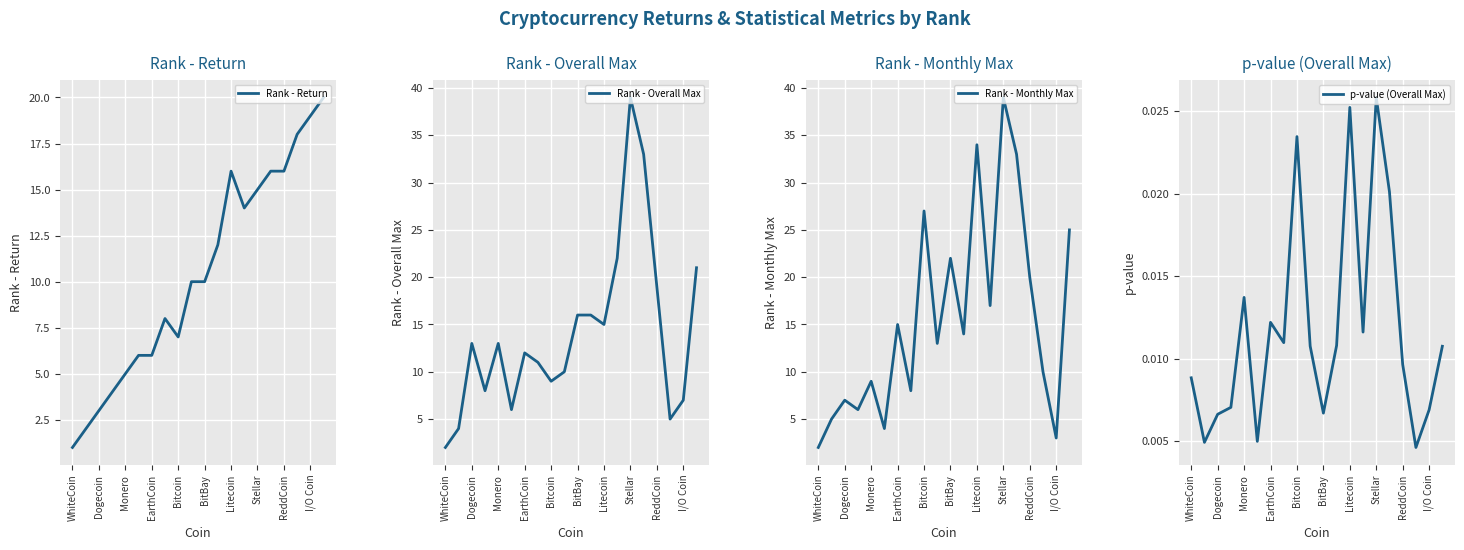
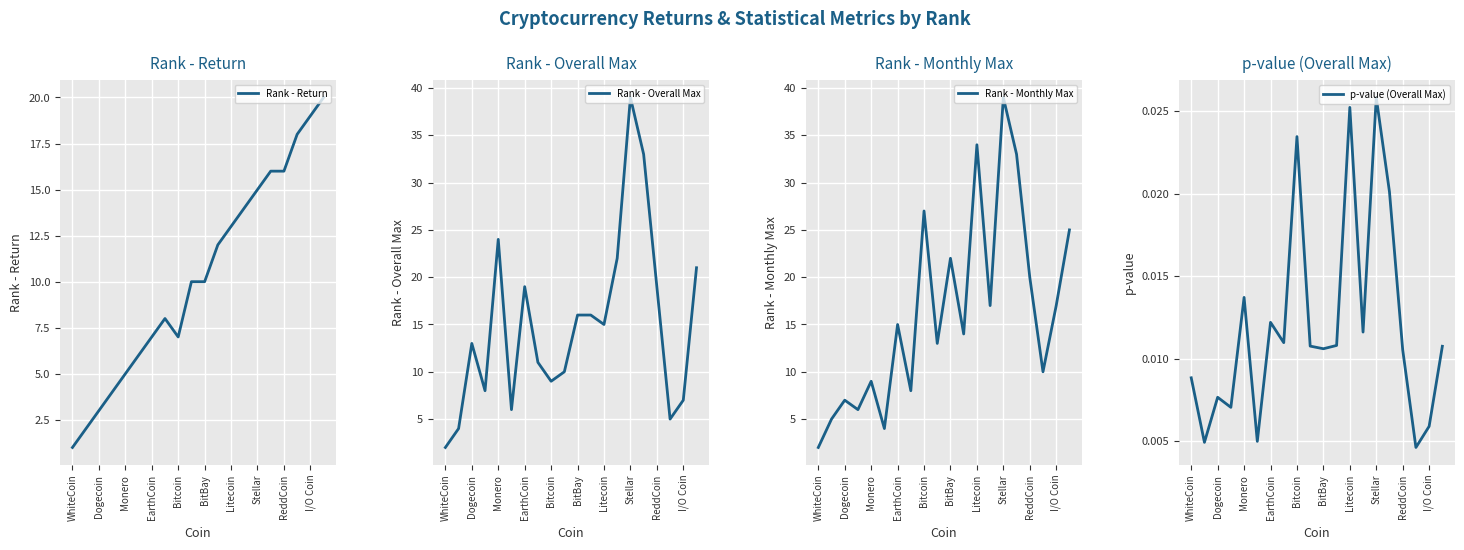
  {
    "Rank - Return": {
      "WhiteCoin": 1,
      "Dogecoin": 3,
      "Monero": 5,
-     "EarthCoin": 6,
+     "EarthCoin": 7,
      "Bitcoin": 7,
      "BitBay": 10,
-     "Litecoin": 16,
+     "Litecoin": 13,
      "Stellar": 15,
      "ReddCoin": 16,
      "I/O Coin": 19
    },
    "Rank - Overall Max": {
      "WhiteCoin": 2,
      "Dogecoin": 13,
-     "Monero": 13,
-     "EarthCoin": 12,
+     "Monero": 24,
+     "EarthCoin": 19,
      "Bitcoin": 9,
      "BitBay": 16,
      "Litecoin": 15,
      "ReddCoin": 19,
      "I/O Coin": 7
    },
    "Rank - Monthly Max": {
      "WhiteCoin": 2,
      "Dogecoin": 7,
      "Monero": 9,
      "EarthCoin": 15,
      "Bitcoin": 27,
      "BitBay": 22,
      "Litecoin": 34,
      "ReddCoin": 20,
-     "I/O Coin": 3
+     "I/O Coin": 17
    },
    "p-value (Overall Max)": {
      "WhiteCoin": 0.0088,
-     "Dogecoin": 0.0066,
+     "Dogecoin": 0.0077,
      "Monero": 0.0137,
      "EarthCoin": 0.0122,
      "Bitcoin": 0.0235,
-     "BitBay": 0.0067,
+     "BitBay": 0.0106,
      "Litecoin": 0.0252,
-     "ReddCoin": 0.0097,
-     "I/O Coin": 0.0069
+     "ReddCoin": 0.0105,
+     "I/O Coin": 0.0059
    }
  }
